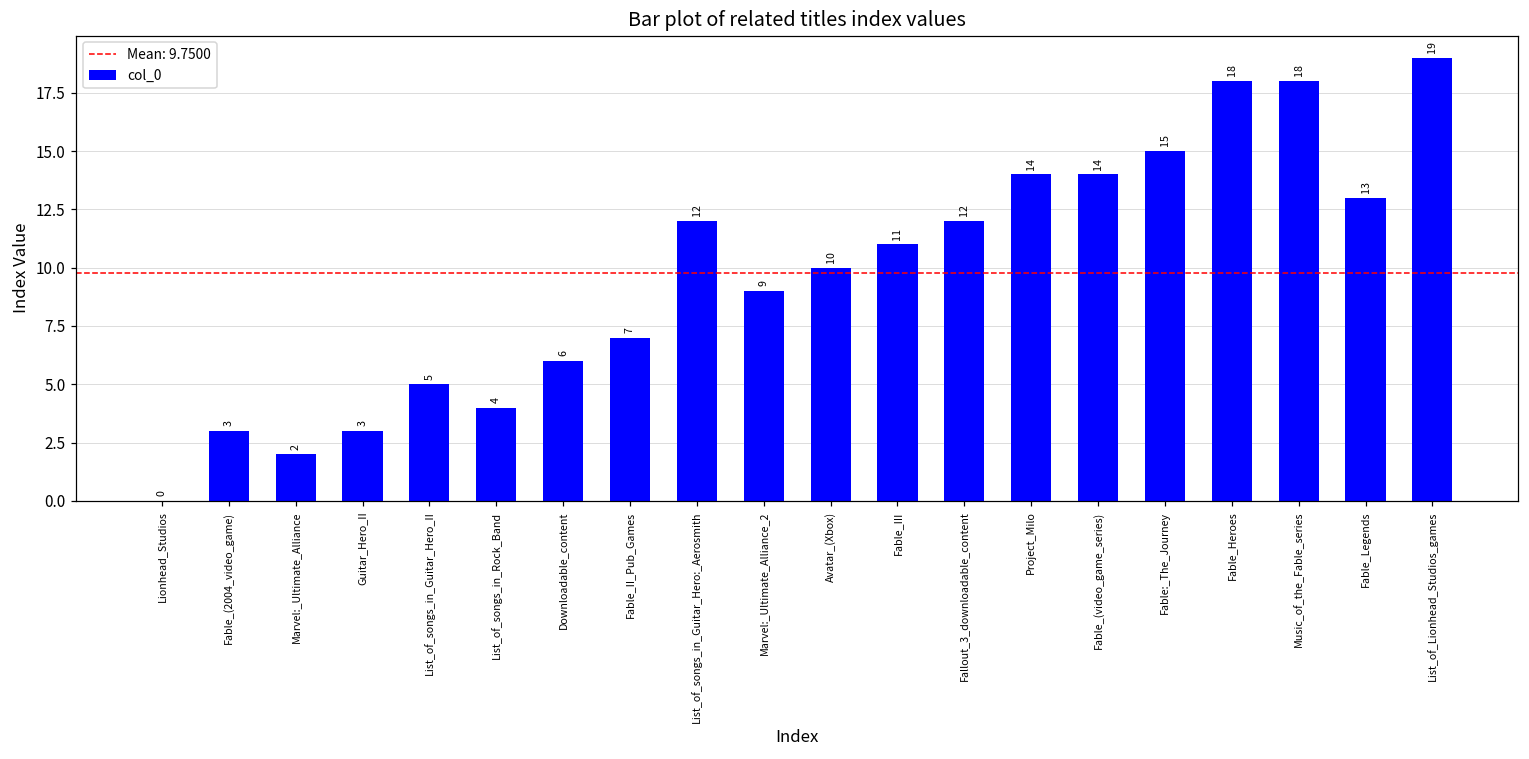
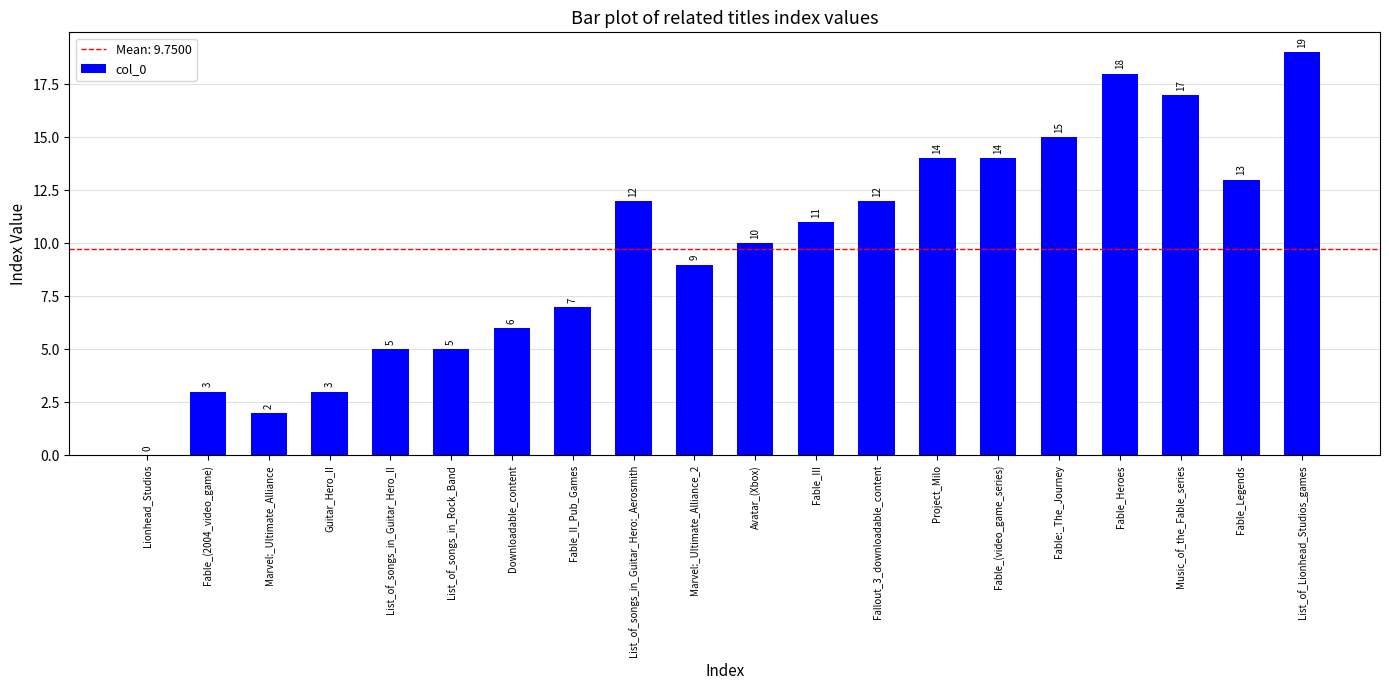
  {
    "Lionhead_Studios": 0,
    "Fable_(2004_video_game)": 3,
    "Marvel:_Ultimate_Alliance": 2,
    "Guitar_Hero_II": 3,
    "List_of_songs_in_Guitar_Hero_II": 5,
-   "List_of_songs_in_Rock_Band": 4,
+   "List_of_songs_in_Rock_Band": 5,
    "Downloadable_content": 6,
    "Fable_II_Pub_Games": 7,
    "List_of_songs_in_Guitar_Hero:_Aerosmith": 12,
    "Marvel:_Ultimate_Alliance_2": 9,
    "Avatar_(Xbox)": 10,
    "Fable_III": 11,
    "Fallout_3_downloadable_content": 12,
    "Project_Milo": 14,
    "Fable_(video_game_series)": 14,
    "Fable:_The_Journey": 15,
    "Fable_Heroes": 18,
-   "Music_of_the_Fable_series": 18,
+   "Music_of_the_Fable_series": 17,
    "Fable_Legends": 13,
    "List_of_Lionhead_Studios_games": 19
  }
